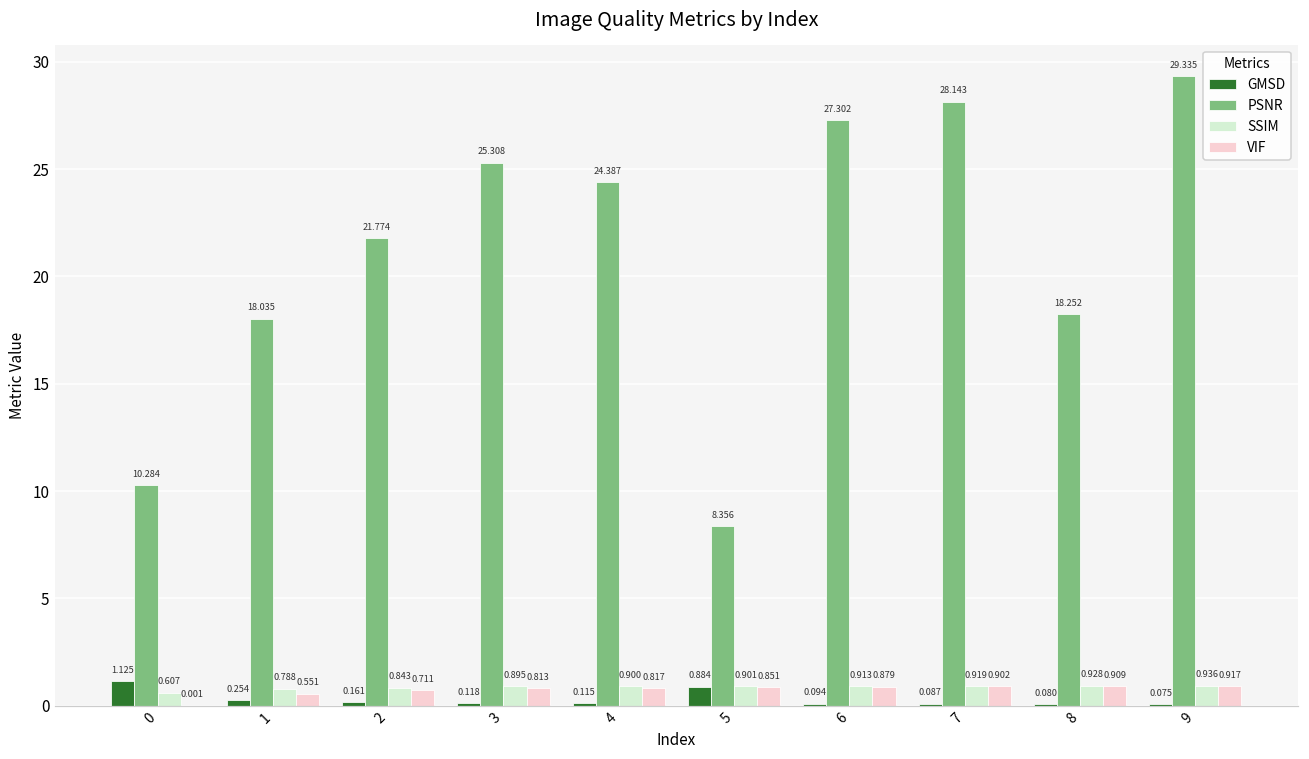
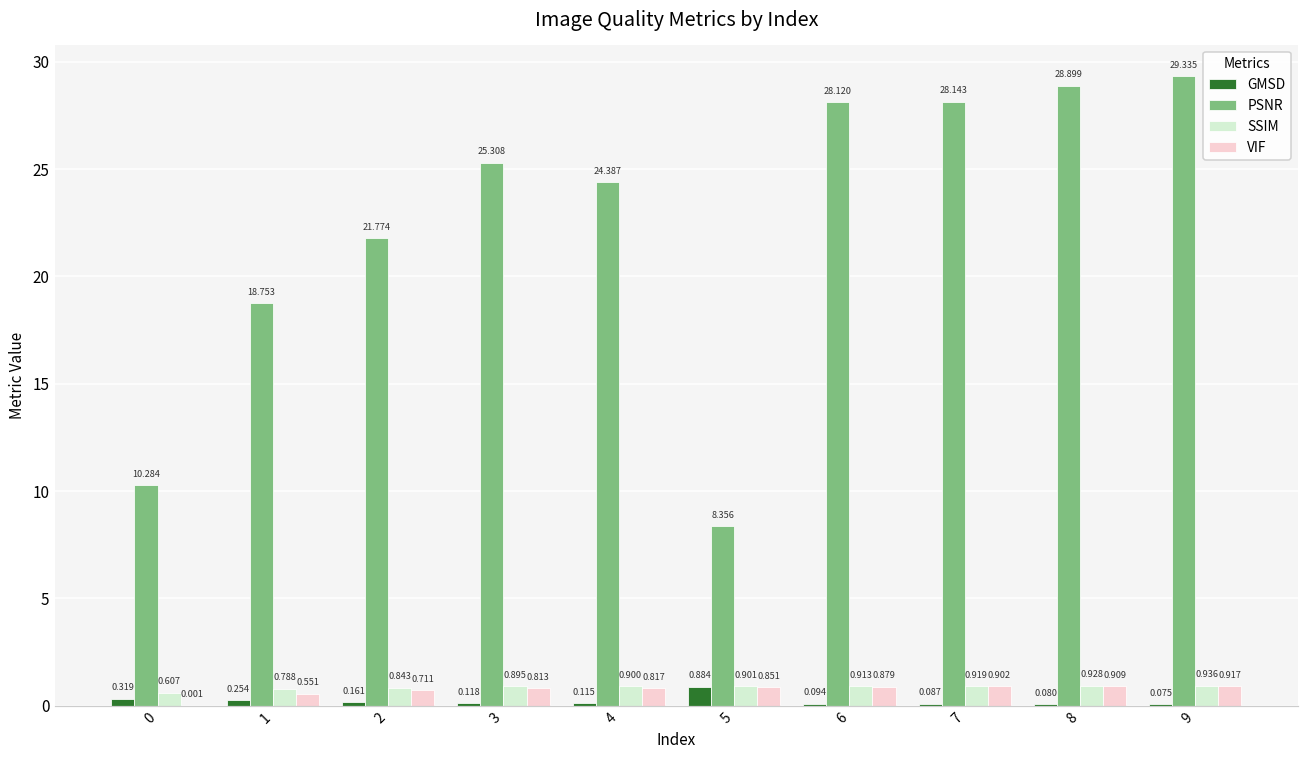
  {
    "GMSD": {
-     "0": 1.125,
+     "0": 0.319,
      "1": 0.254,
      "2": 0.161,
      "3": 0.118,
      "4": 0.115,
      "5": 0.884,
      "6": 0.094,
      "7": 0.087,
      "8": 0.080,
      "9": 0.075
    },
    "PSNR": {
      "0": 10.284,
-     "1": 18.035,
+     "1": 18.753,
      "2": 21.774,
      "3": 25.308,
      "4": 24.387,
      "5": 8.356,
-     "6": 27.302,
+     "6": 28.120,
      "7": 28.143,
-     "8": 18.252,
+     "8": 28.899,
      "9": 29.335
    }
  }
